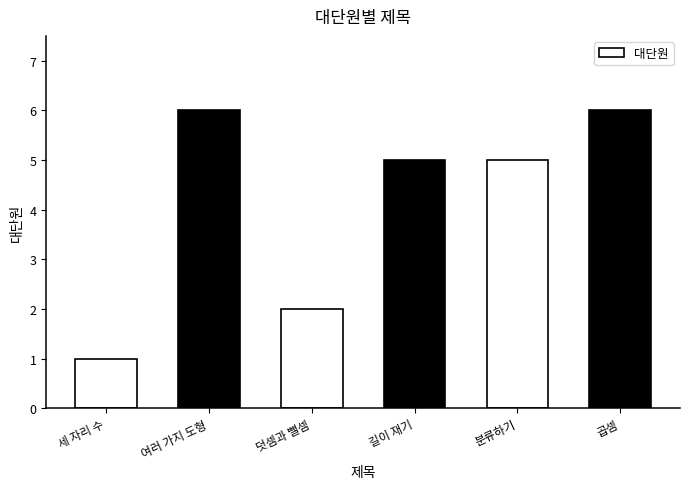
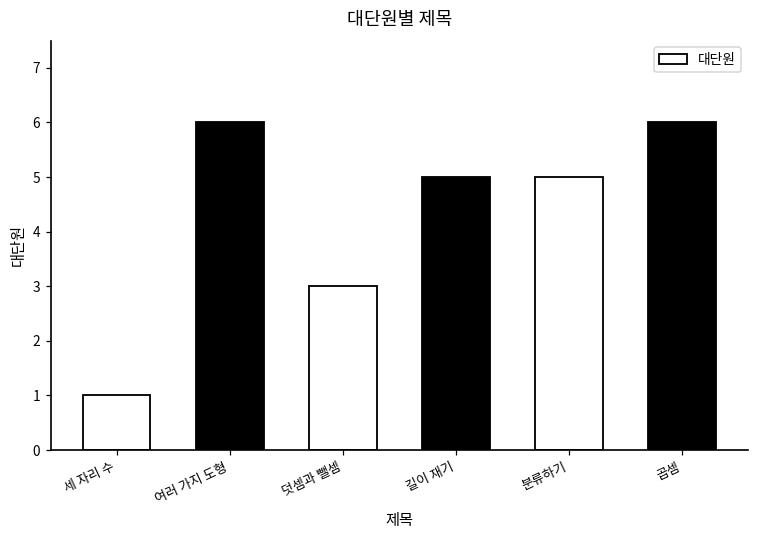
  {
    "세 자리 수": 1,
    "여러 가지 도형": 6,
-   "덧셈과 뺄셈": 2,
+   "덧셈과 뺄셈": 3,
    "길이 재기": 5,
    "분류하기": 5,
    "곱셈": 6
  }
